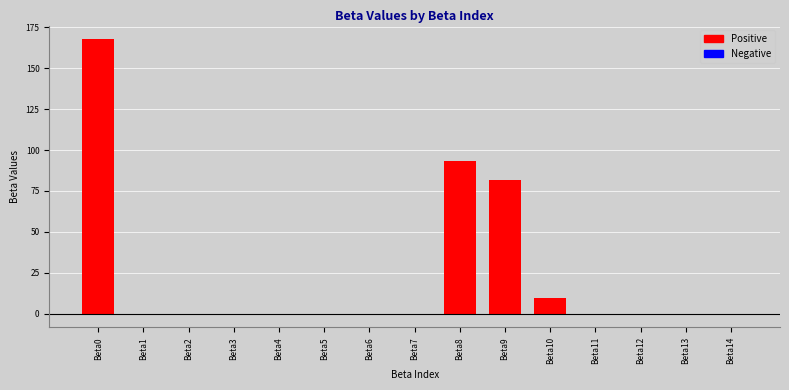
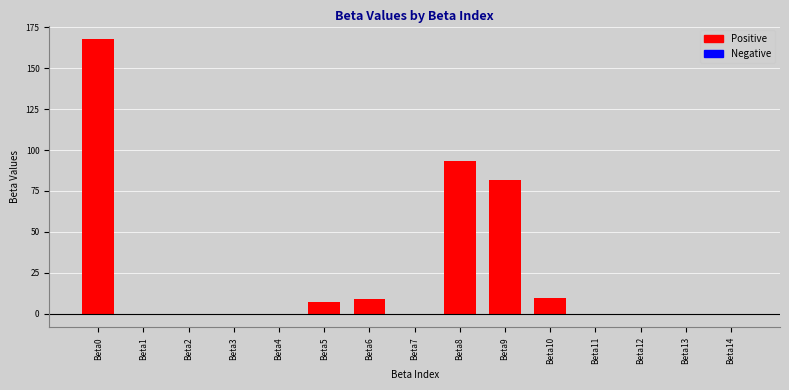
  {
    "Beta0": 168,
-   "Beta5": 0,
-   "Beta6": 0,
+   "Beta5": 7,
+   "Beta6": 9,
    "Beta8": 93,
    "Beta9": 82,
    "Beta10": 10
  }
